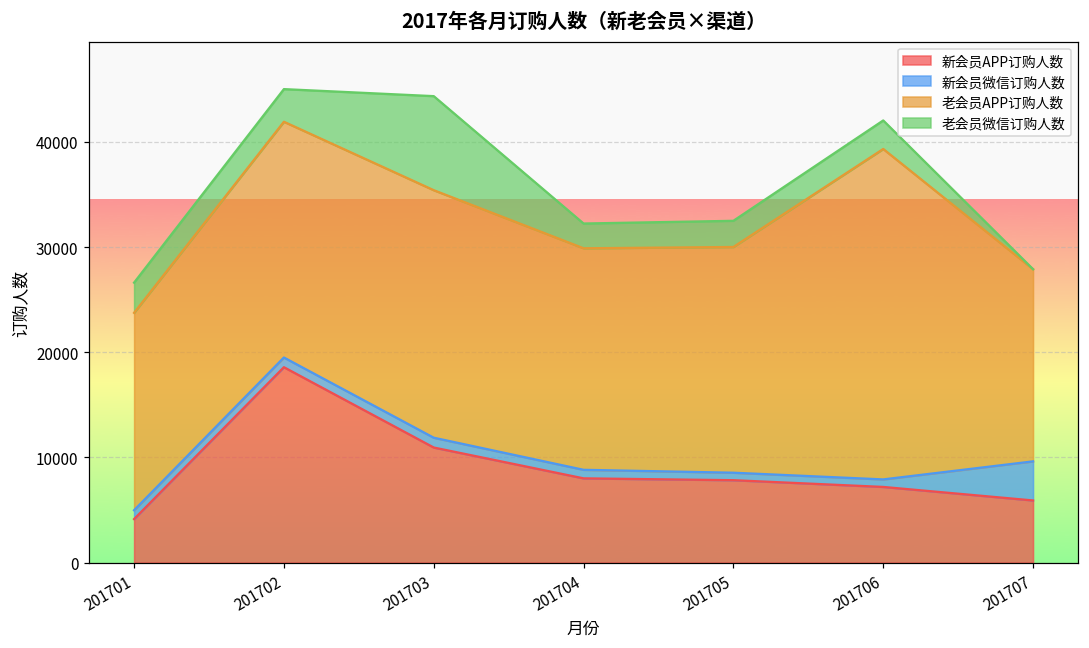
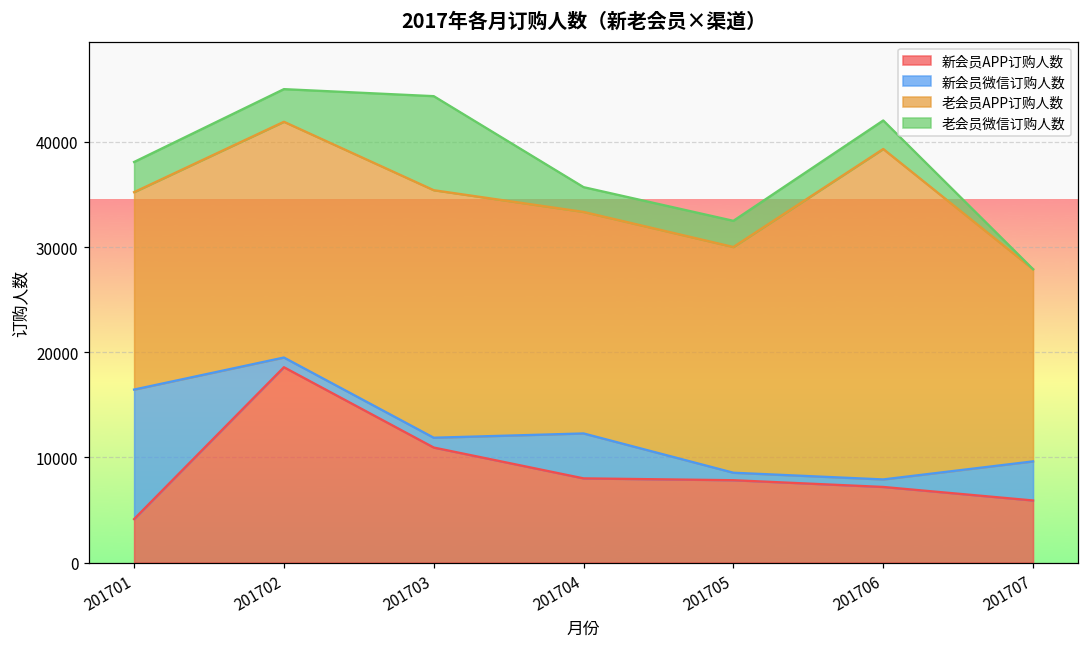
  {
    "新会员APP订购人数": {
      "201701": 4000,
      "201702": 19000,
      "201703": 11000,
      "201704": 8000,
      "201705": 8000,
      "201706": 7000,
      "201707": 6000
    },
    "新会员微信订购人数": {
-     "201701": 1000,
+     "201701": 12000,
      "201702": 1000,
      "201703": 1000,
-     "201704": 1000,
+     "201704": 4000,
      "201705": 1000,
      "201706": 1000,
      "201707": 4000
    },
    "老会员APP订购人数": {
      "201701": 19000,
      "201702": 22000,
      "201703": 24000,
      "201704": 21000,
      "201705": 21000,
      "201706": 31000
    },
    "老会员微信订购人数": {
      "201701": 3000,
      "201702": 3000,
      "201703": 9000,
      "201704": 2000,
      "201705": 2000,
      "201706": 3000
    }
  }
